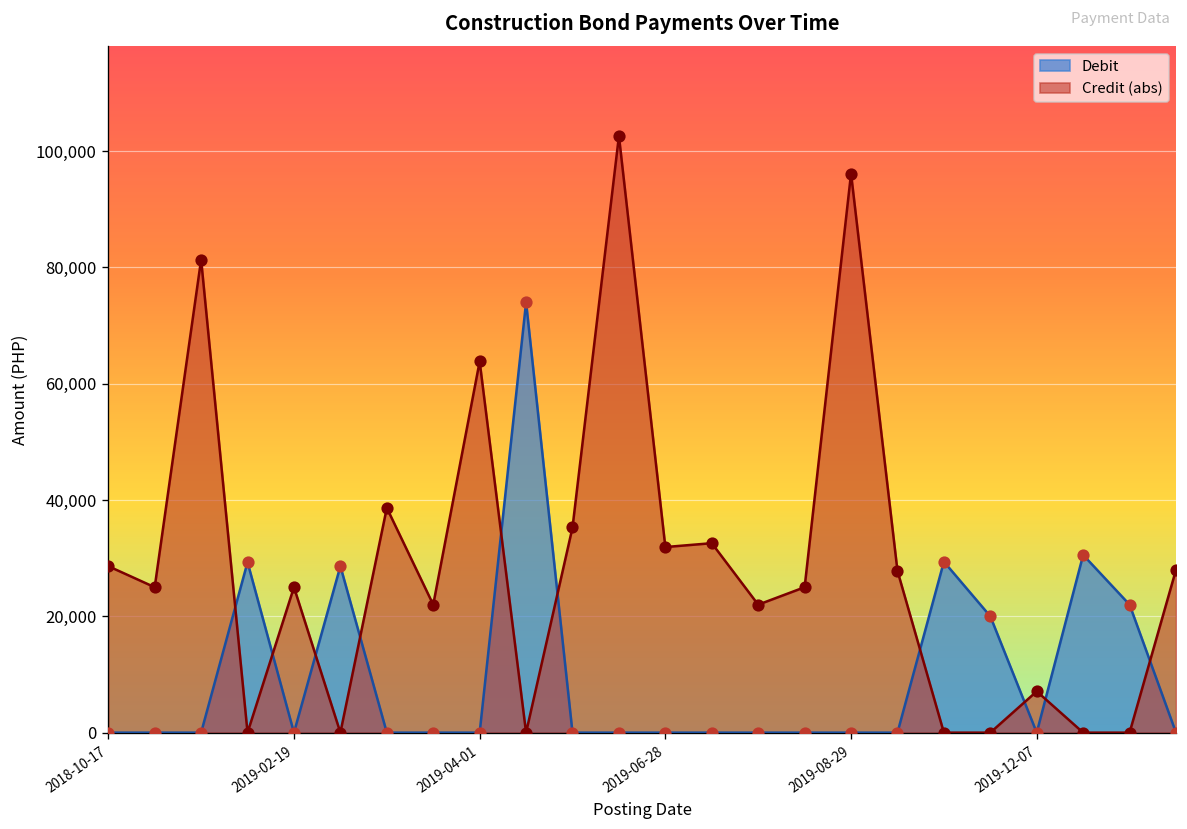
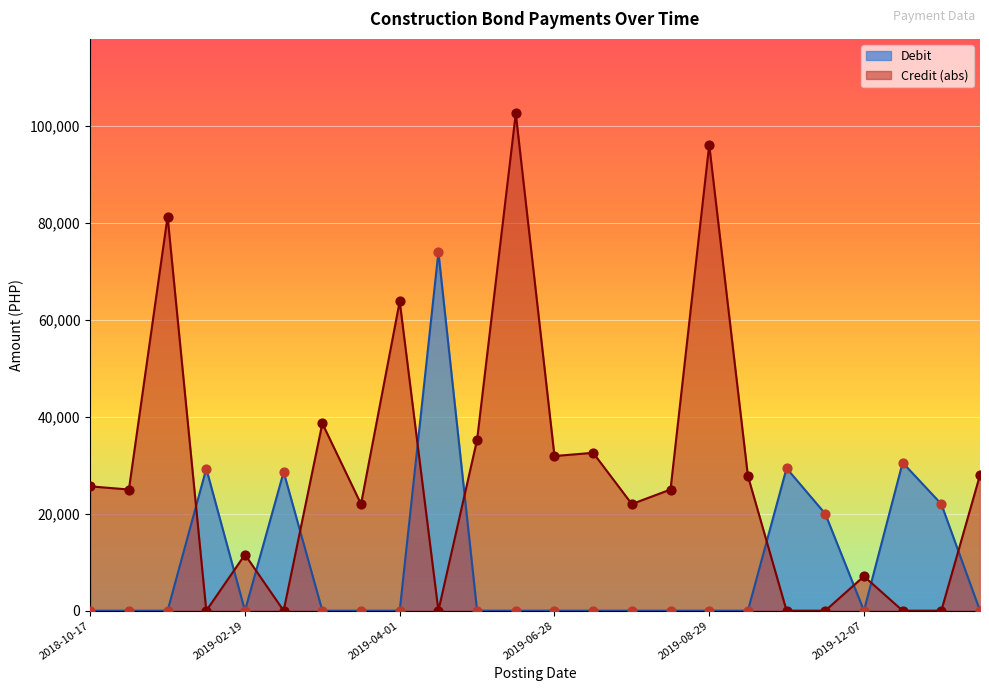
  {
    "Debit": {
      "2018-10-17": "0",
      "2019-02-19": "0",
      "2019-04-01": "0",
      "2019-06-28": "0",
      "2019-08-29": "0",
      "2019-12-07": "0"
    },
    "Credit (abs)": {
-     "2018-10-17": "29,000",
-     "2019-02-19": "25,000",
+     "2018-10-17": "26,000",
+     "2019-02-19": "12,000",
      "2019-04-01": "64,000",
      "2019-06-28": "32,000",
      "2019-08-29": "96,000",
      "2019-12-07": "7,000"
    }
  }
